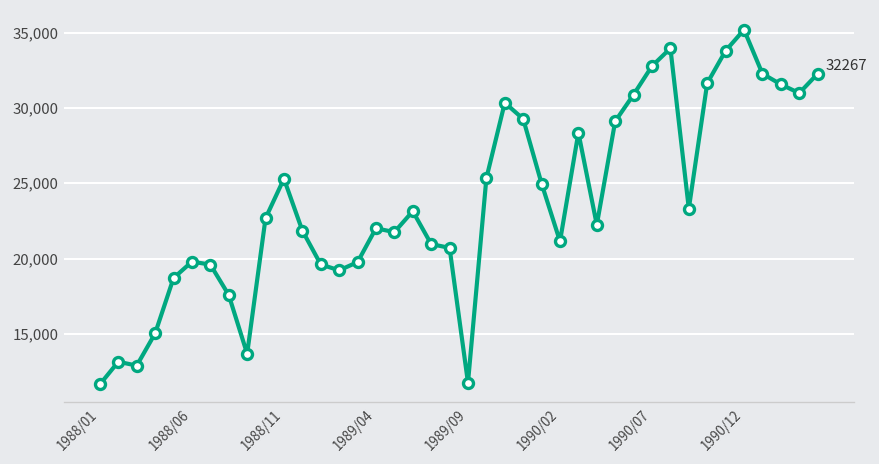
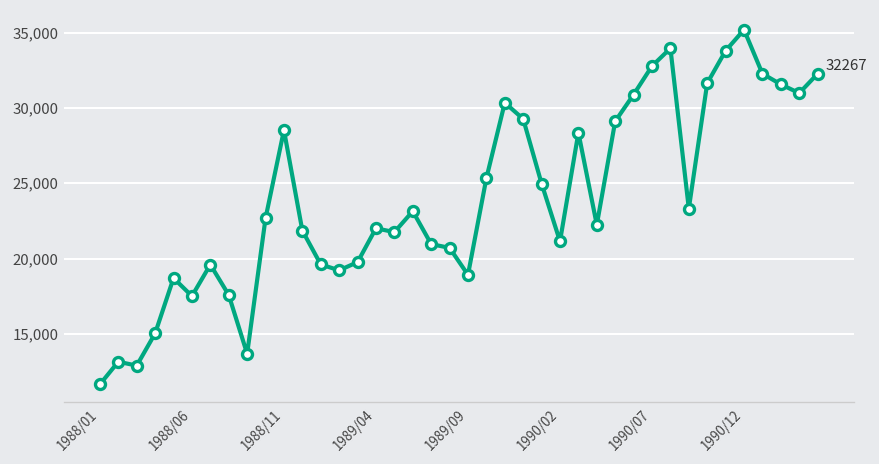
  {
    "1988/01": "11,700",
-   "1988/06": "19,800",
-   "1988/11": "25,300",
+   "1988/06": "17,500",
+   "1988/11": "28,500",
    "1989/04": "22,000",
-   "1989/09": "11,800",
+   "1989/09": "18,900",
    "1990/02": "21,100",
    "1990/07": "32,800",
    "1990/12": "35,200"
  }
